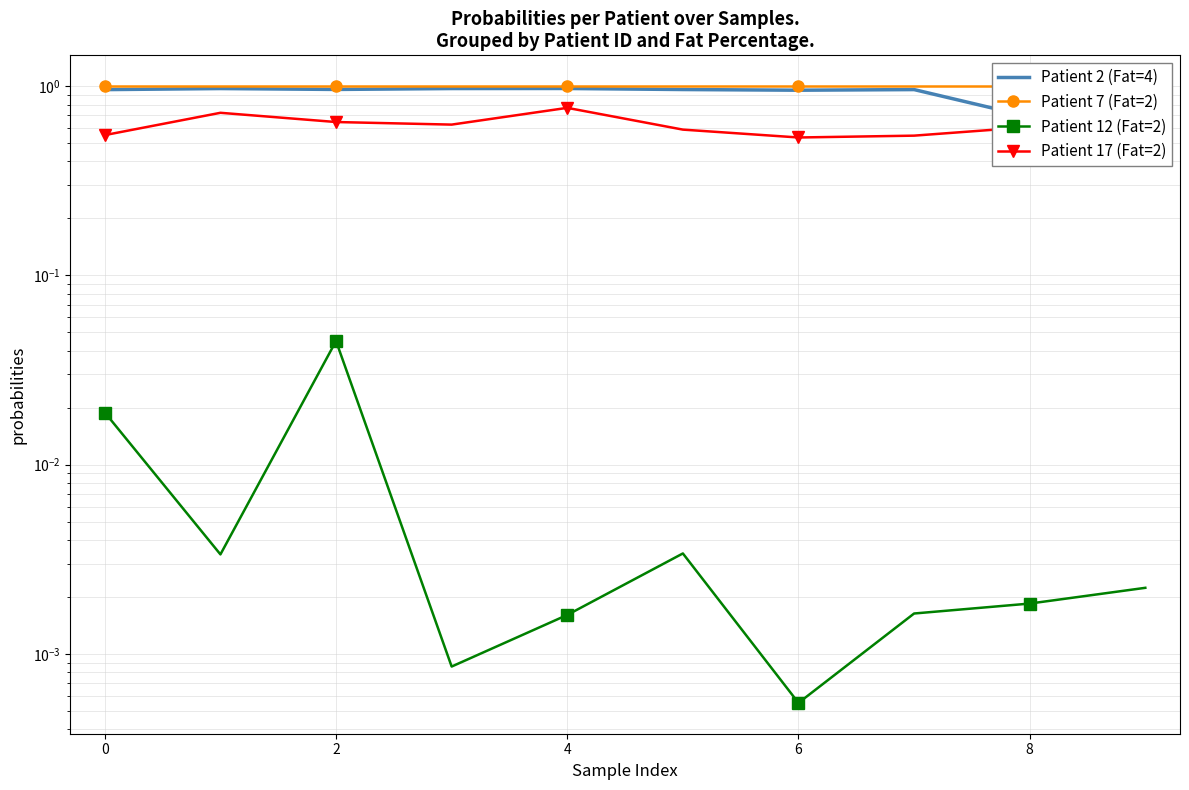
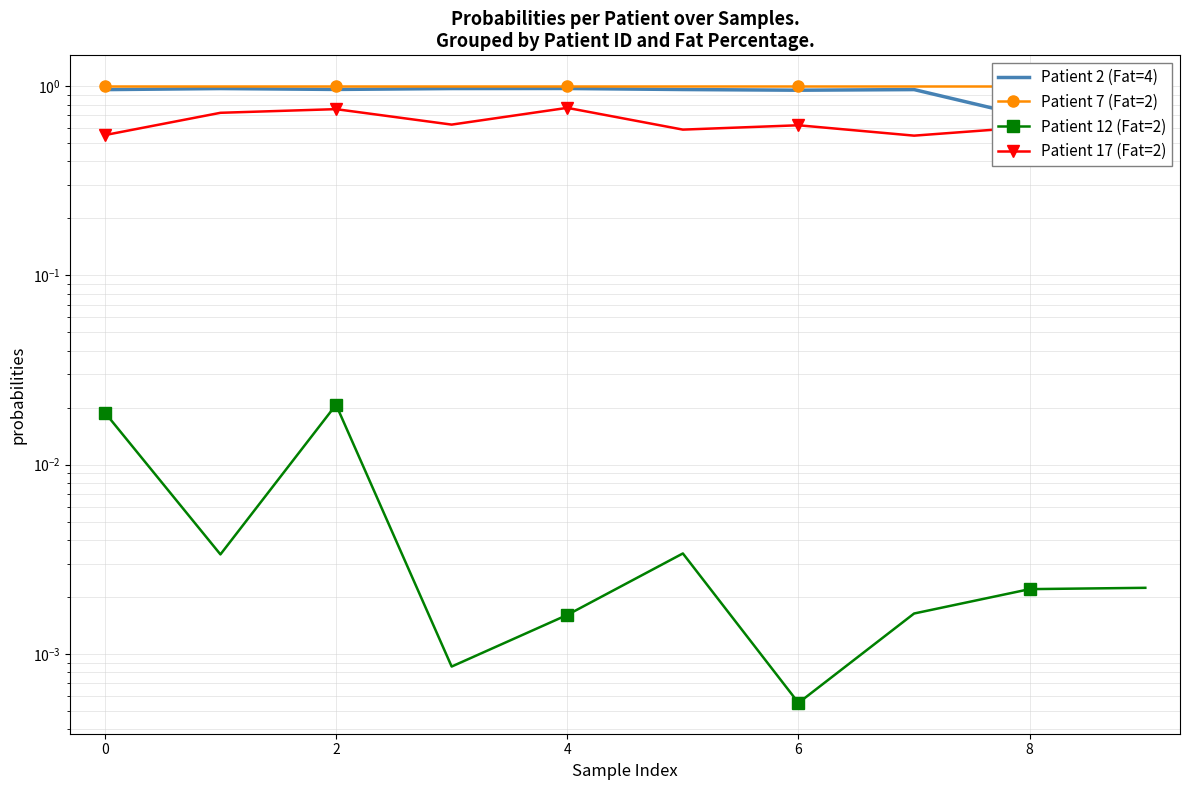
  {
    "Patient 2 (Fat=4)": {
      "0": 1.0,
      "2": 1.0,
      "6": 1.0
    },
    "Patient 7 (Fat=2)": {
      "0": 1.0,
      "2": 1.0,
      "6": 1.0
    },
    "Patient 12 (Fat=2)": {
      "0": 0.019,
-     "2": 0.045,
+     "2": 0.021,
      "4": 0.0016,
      "6": 0.00055,
-     "8": 0.0018
+     "8": 0.0022
    },
    "Patient 17 (Fat=2)": {
      "0": 0.55,
-     "2": 0.65,
+     "2": 0.76,
      "4": 0.77,
-     "6": 0.54
+     "6": 0.62
    }
  }
